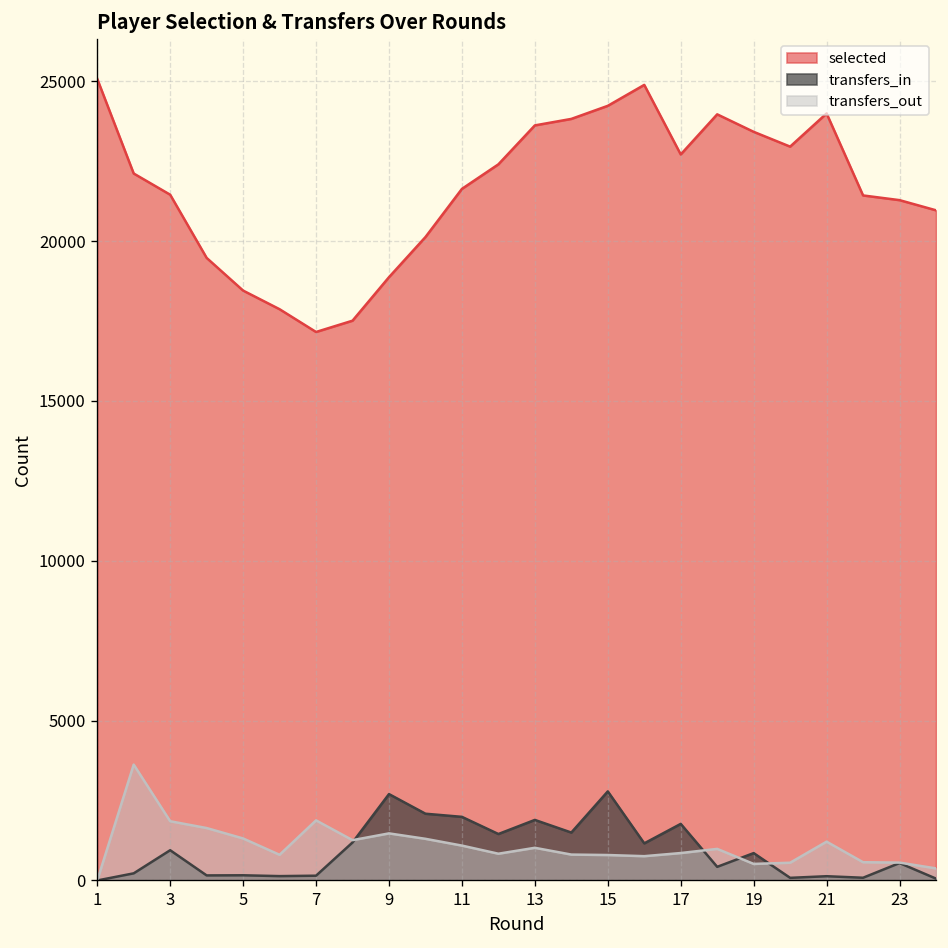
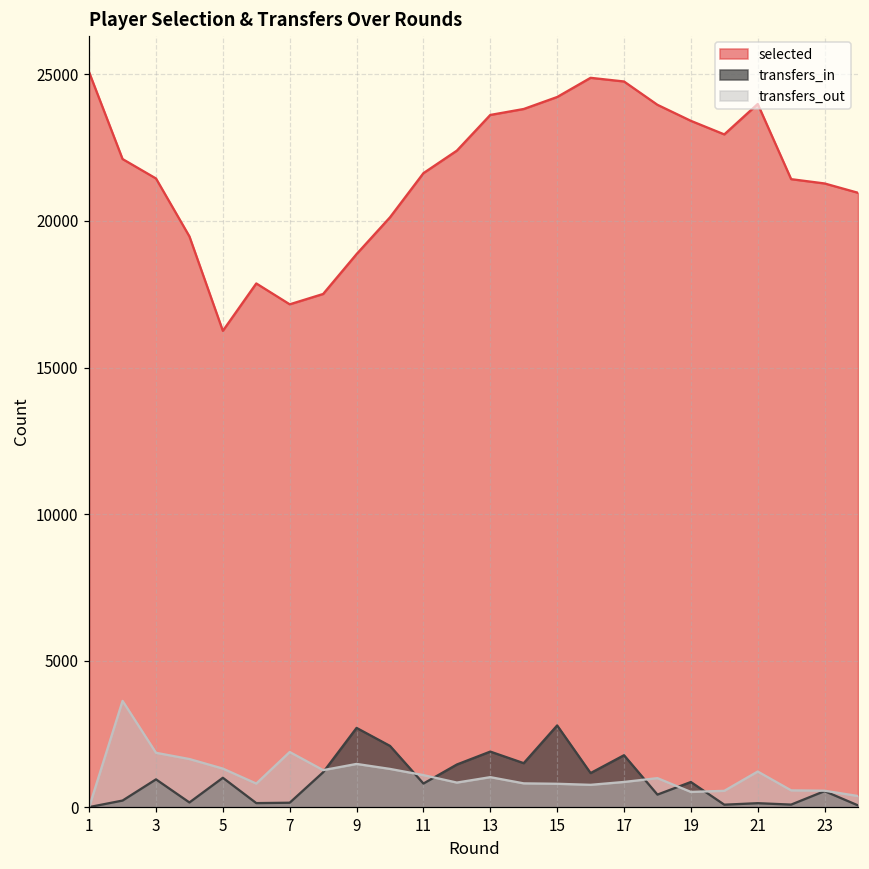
  {
    "selected": {
      "1": 25100,
      "3": 21500,
-     "5": 18500,
+     "5": 16300,
      "7": 17200,
      "9": 18900,
      "11": 21600,
      "13": 23600,
      "15": 24200,
-     "17": 22700,
+     "17": 24800,
      "19": 23400,
      "23": 21300
    },
    "transfers_in": {
      "3": 900,
-     "5": 200,
+     "5": 1000,
      "7": 100,
      "9": 2700,
-     "11": 2000,
+     "11": 800,
      "13": 1900,
      "15": 2800,
      "17": 1800,
      "19": 900,
      "21": 100
    },
    "transfers_out": {
      "3": 1900,
      "5": 1300,
      "7": 1900,
      "9": 1500,
      "11": 1100,
      "13": 1000,
      "15": 800,
      "17": 900,
      "19": 500,
      "21": 1200
    }
  }
